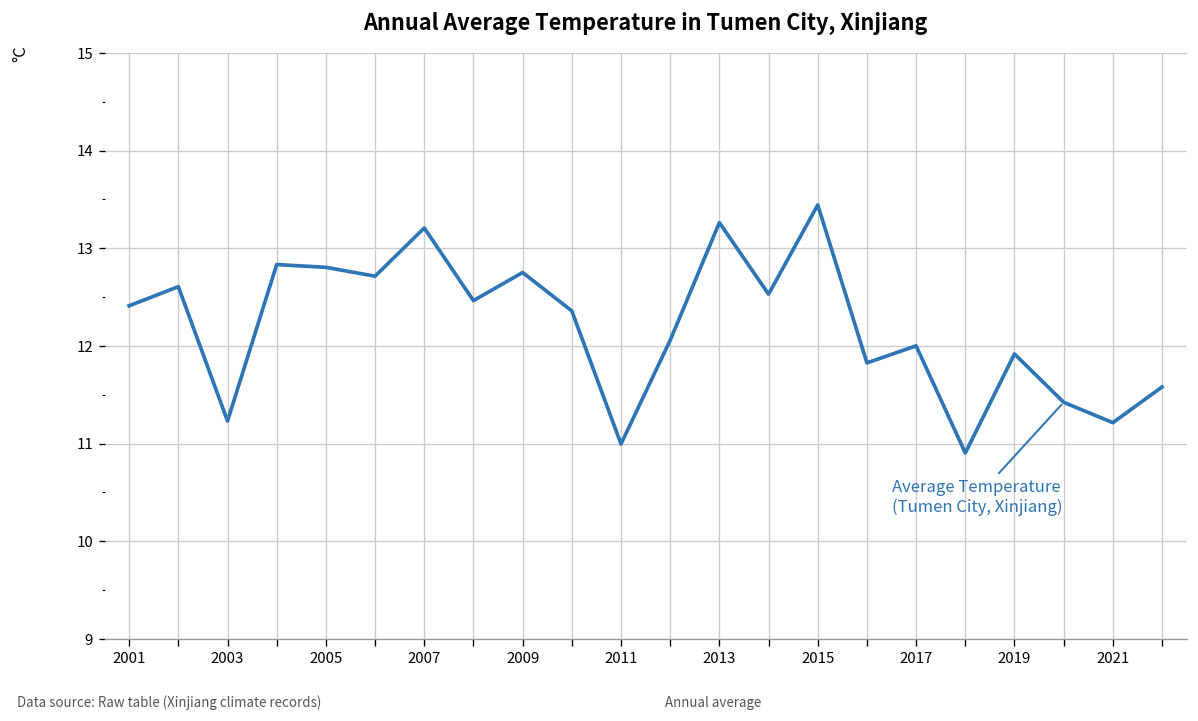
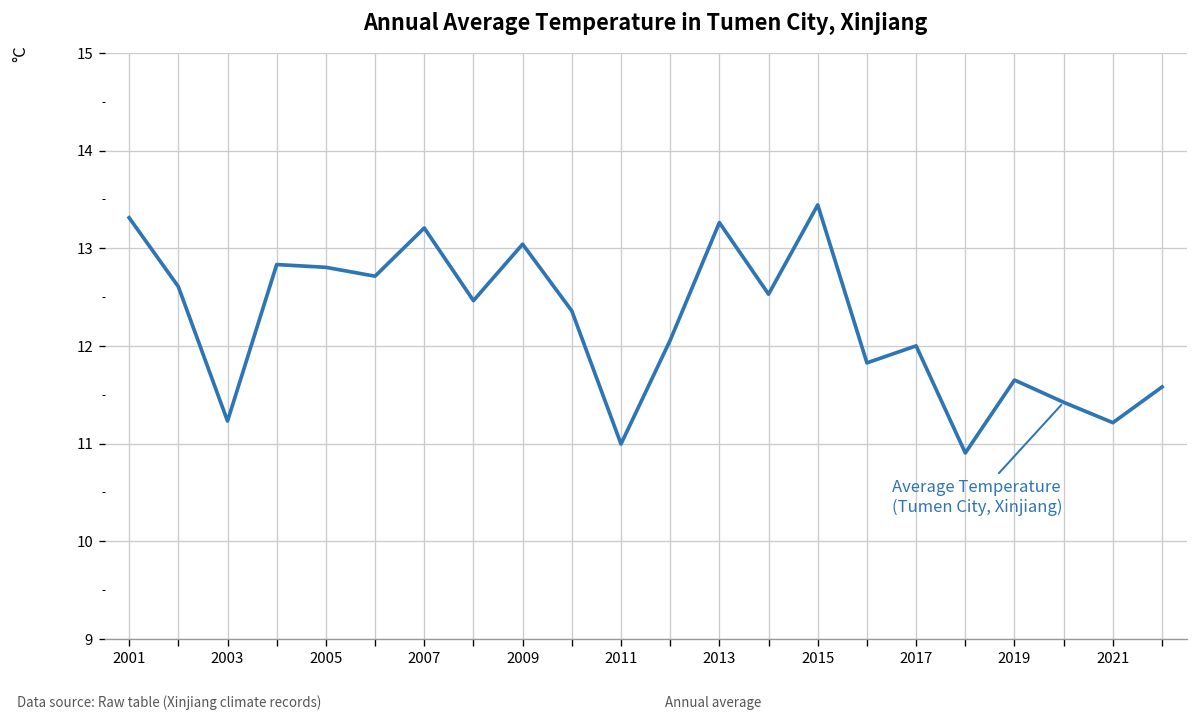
  {
-   "2001": 12.4,
+   "2001": 13.3,
    "2003": 11.2,
    "2005": 12.8,
    "2007": 13.2,
-   "2009": 12.8,
+   "2009": 13.0,
    "2011": 11.0,
    "2013": 13.3,
    "2015": 13.4,
    "2017": 12.0,
-   "2019": 11.9,
+   "2019": 11.7,
    "2021": 11.2
  }
